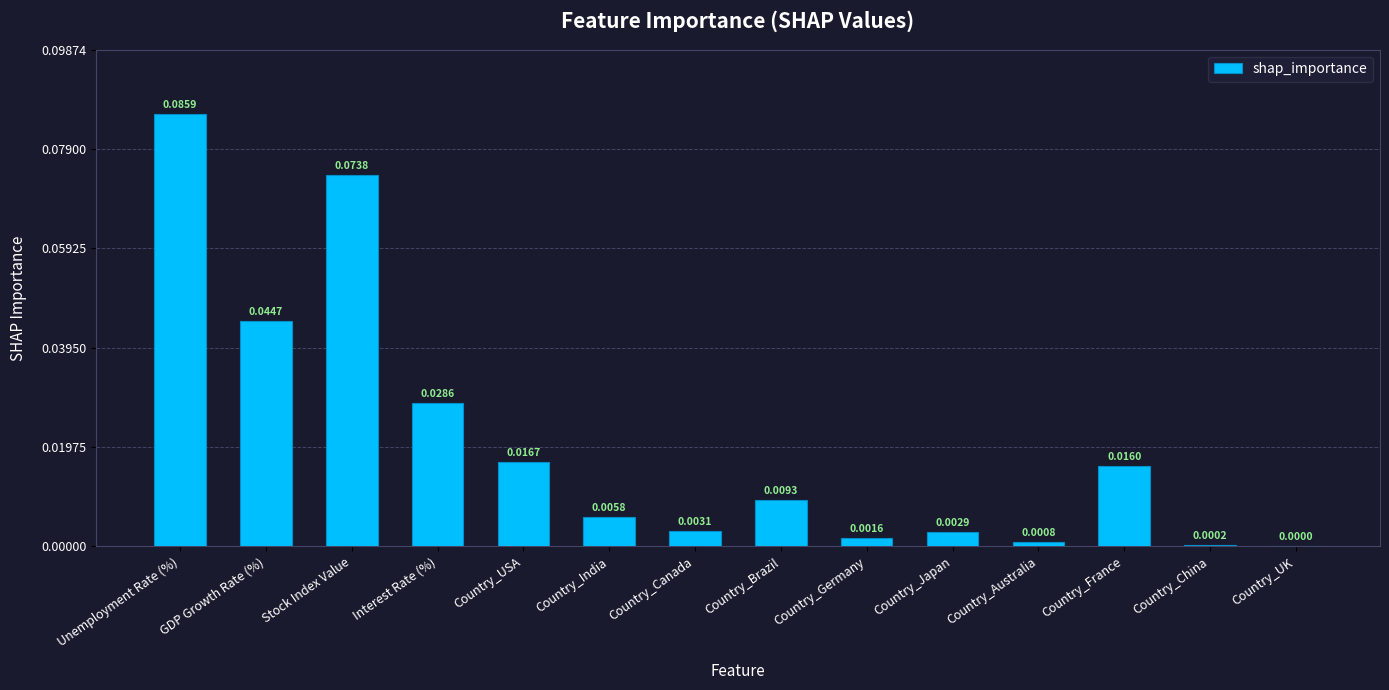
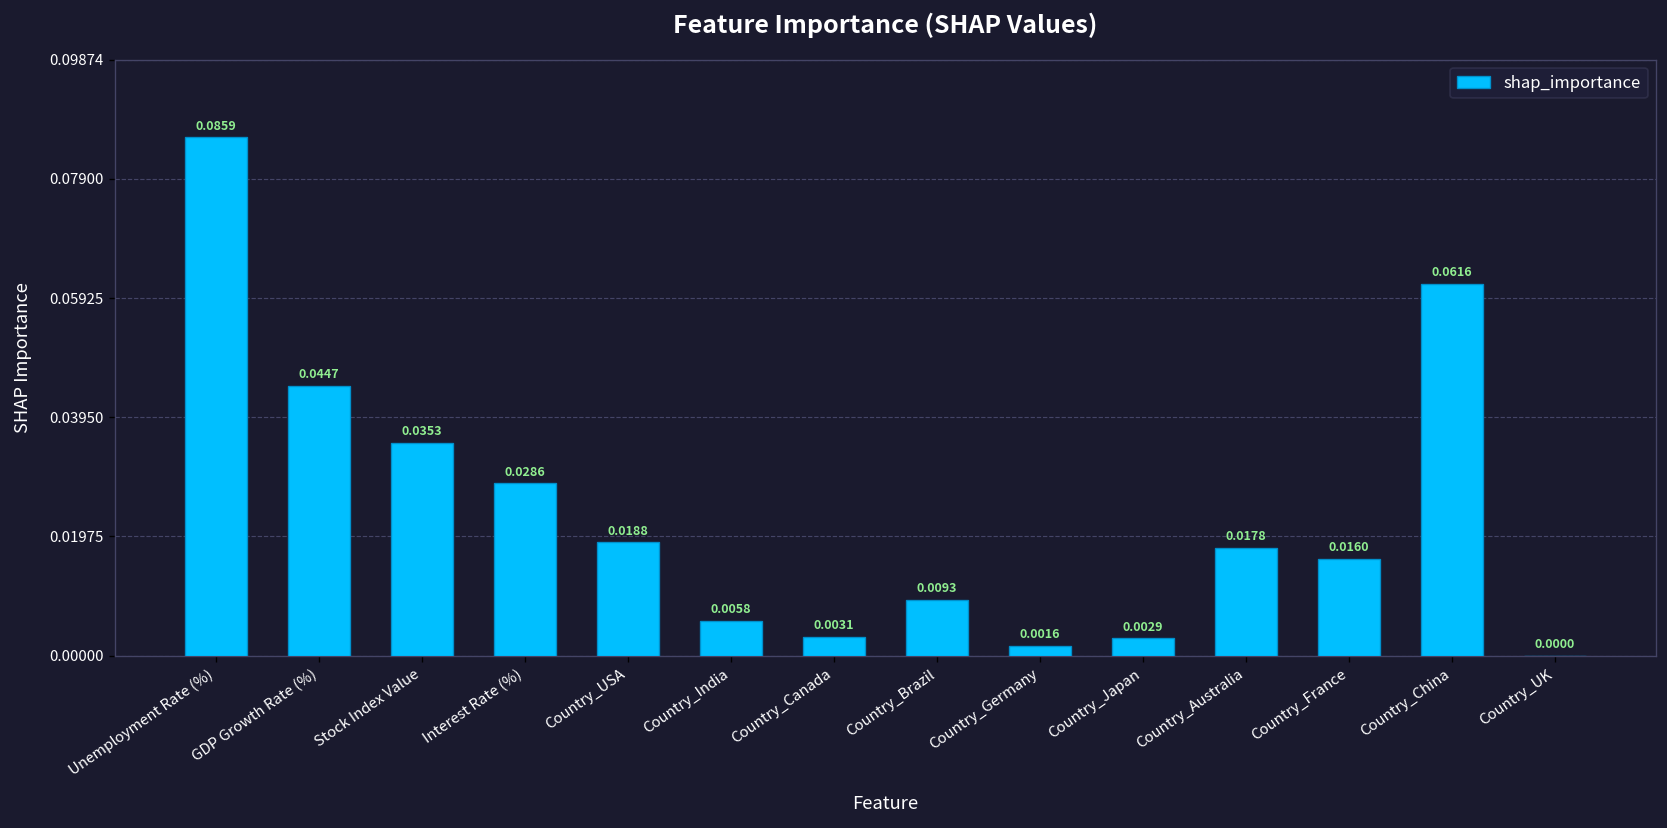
  {
    "Unemployment Rate (%)": 0.0859,
    "GDP Growth Rate (%)": 0.0447,
-   "Stock Index Value": 0.0738,
+   "Stock Index Value": 0.0353,
    "Interest Rate (%)": 0.0286,
-   "Country_USA": 0.0167,
+   "Country_USA": 0.0188,
    "Country_India": 0.0058,
    "Country_Canada": 0.0031,
    "Country_Brazil": 0.0093,
    "Country_Germany": 0.0016,
    "Country_Japan": 0.0029,
-   "Country_Australia": 0.0008,
+   "Country_Australia": 0.0178,
    "Country_France": 0.0160,
-   "Country_China": 0.0002,
+   "Country_China": 0.0616,
    "Country_UK": 0.0000
  }
